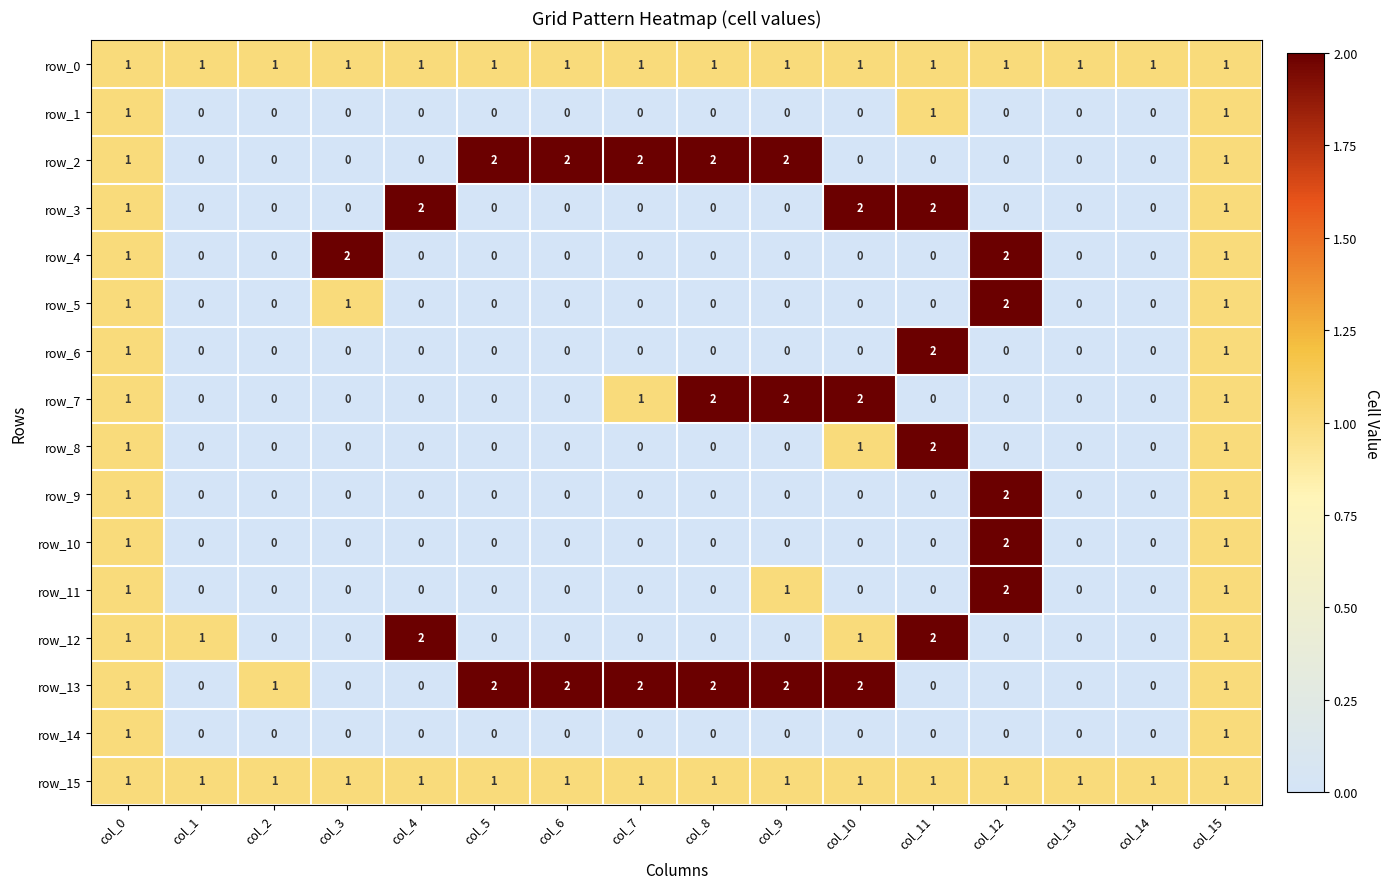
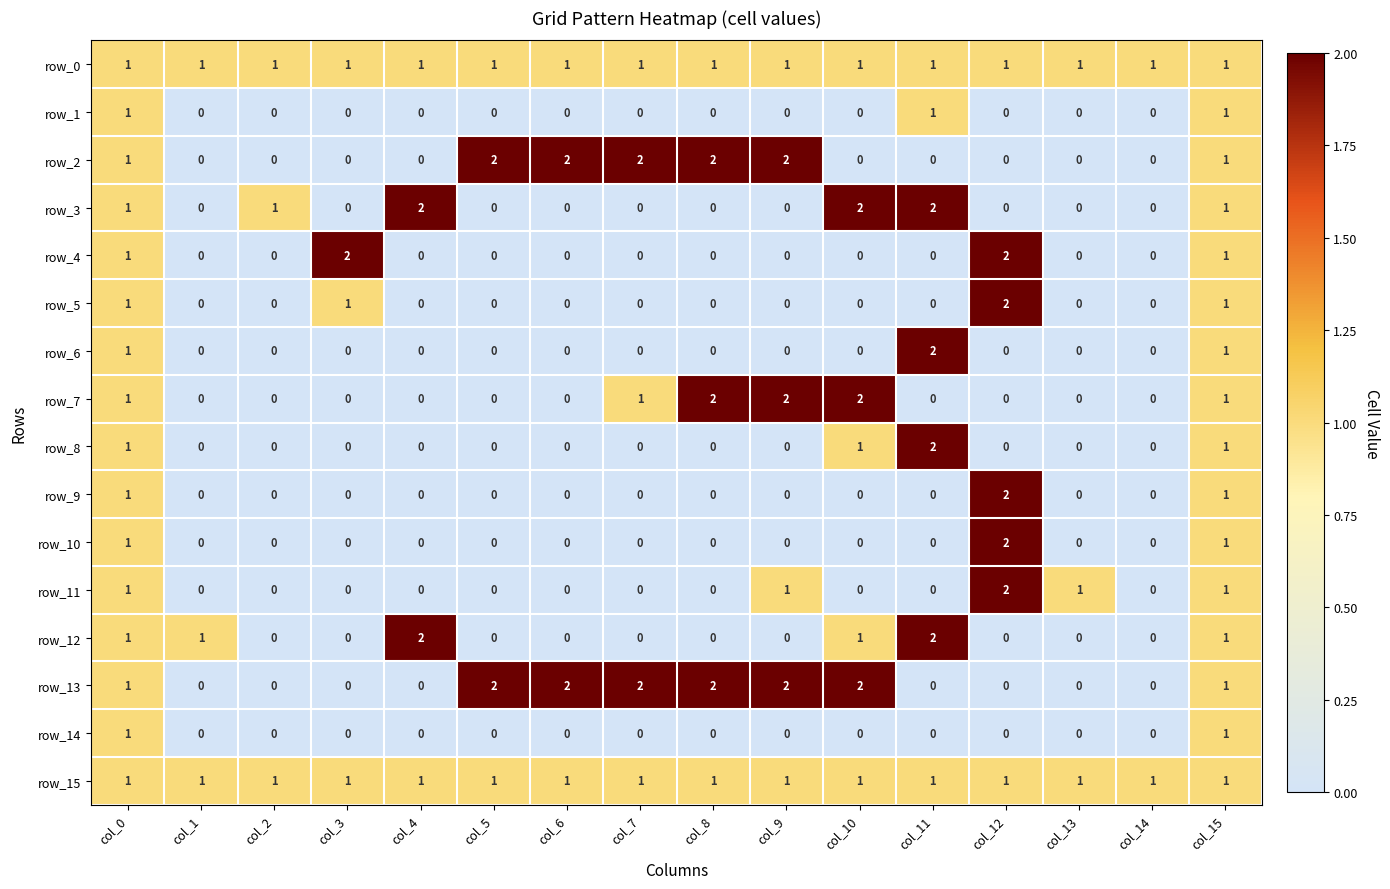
  {
    "row_3": {
      "col_0": 1,
      "col_1": 0,
-     "col_2": 0,
+     "col_2": 1,
      "col_3": 0,
      "col_4": 2,
      "col_5": 0,
      "col_6": 0,
      "col_7": 0,
      "col_8": 0,
      "col_9": 0,
      "col_10": 2,
      "col_11": 2,
      "col_12": 0,
      "col_13": 0,
      "col_14": 0,
      "col_15": 1
    },
    "row_11": {
      "col_0": 1,
      "col_1": 0,
      "col_2": 0,
      "col_3": 0,
      "col_4": 0,
      "col_5": 0,
      "col_6": 0,
      "col_7": 0,
      "col_8": 0,
      "col_9": 1,
      "col_10": 0,
      "col_11": 0,
      "col_12": 2,
-     "col_13": 0,
+     "col_13": 1,
      "col_14": 0,
      "col_15": 1
    },
    "row_13": {
      "col_0": 1,
      "col_1": 0,
-     "col_2": 1,
+     "col_2": 0,
      "col_3": 0,
      "col_4": 0,
      "col_5": 2,
      "col_6": 2,
      "col_7": 2,
      "col_8": 2,
      "col_9": 2,
      "col_10": 2,
      "col_11": 0,
      "col_12": 0,
      "col_13": 0,
      "col_14": 0,
      "col_15": 1
    }
  }
